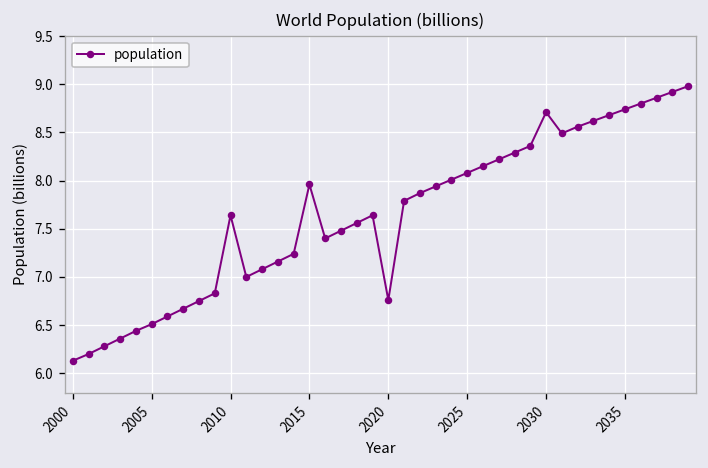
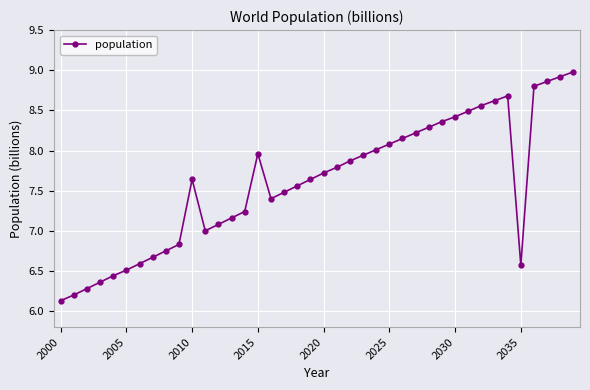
  {
    "2000": 6.1,
    "2005": 6.5,
    "2010": 7.6,
    "2015": 8.0,
-   "2020": 6.8,
+   "2020": 7.7,
    "2025": 8.1,
-   "2030": 8.7,
-   "2035": 8.7
+   "2030": 8.4,
+   "2035": 6.6
  }
